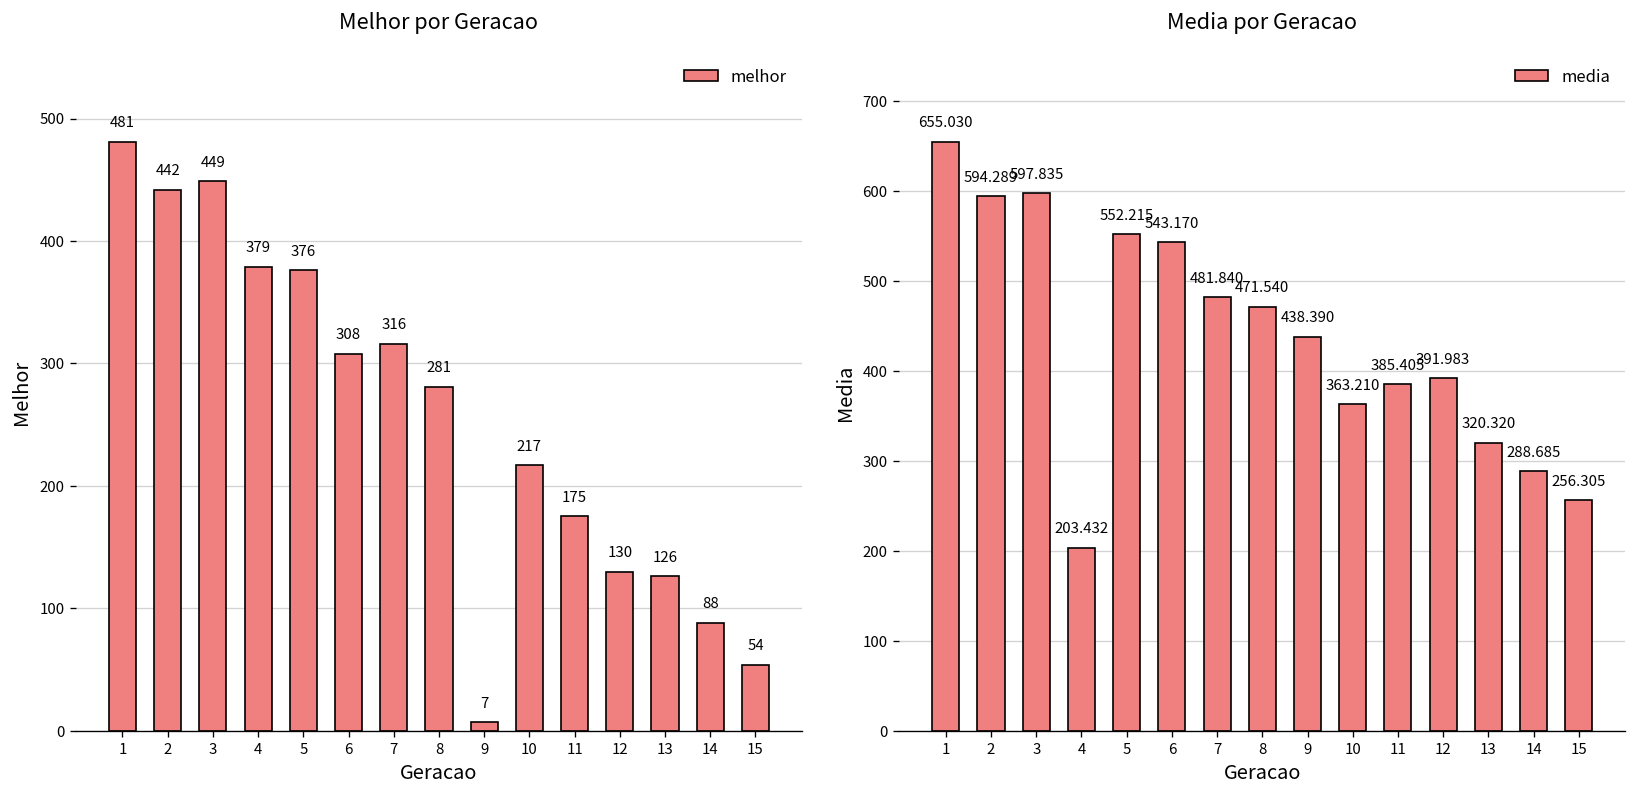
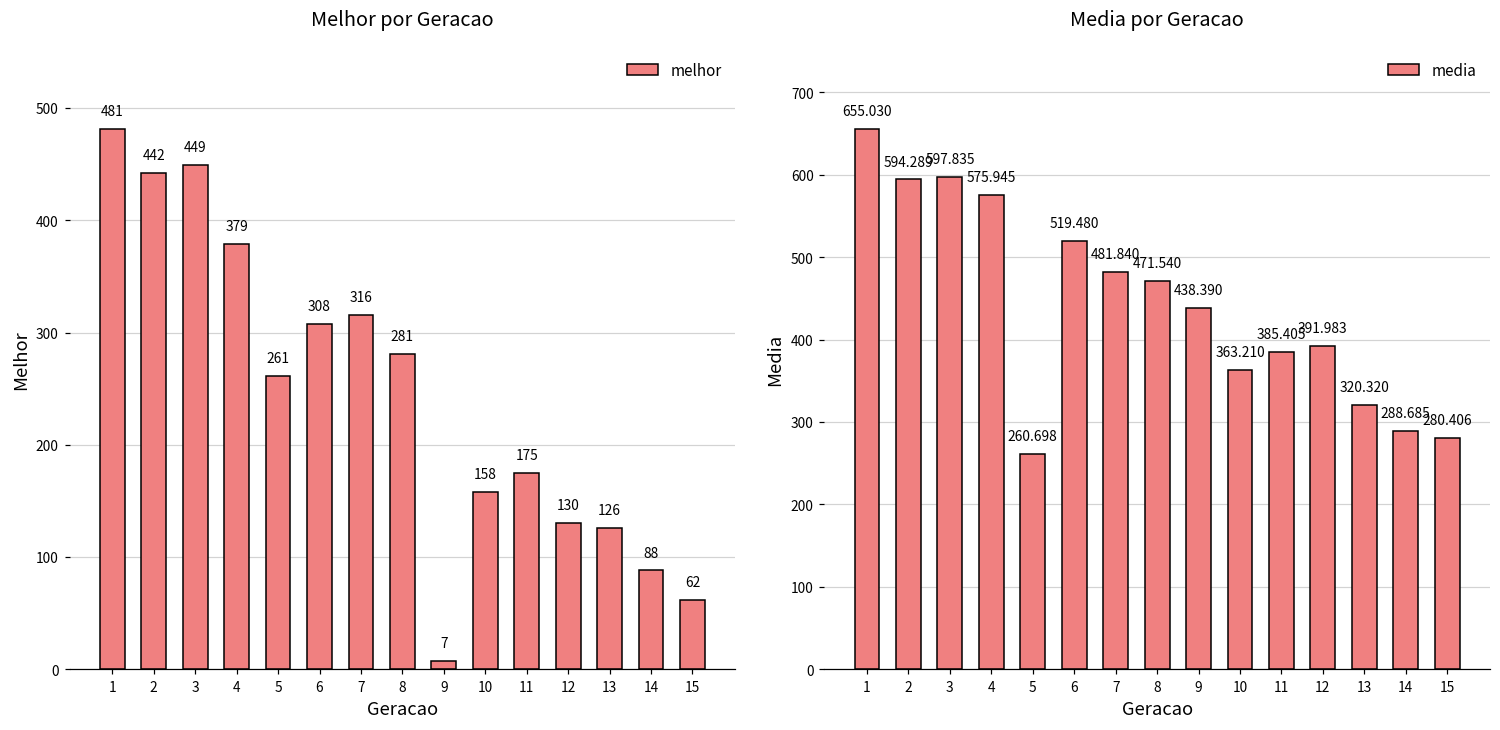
  {
    "Melhor por Geracao": {
      "1": 481,
      "2": 442,
      "3": 449,
      "4": 379,
-     "5": 376,
+     "5": 261,
      "6": 308,
      "7": 316,
      "8": 281,
      "9": 7,
-     "10": 217,
+     "10": 158,
      "11": 175,
      "12": 130,
      "13": 126,
      "14": 88,
-     "15": 54
+     "15": 62
    },
    "Media por Geracao": {
      "1": 655.030,
      "2": 594.289,
      "3": 597.835,
-     "4": 203.432,
-     "5": 552.215,
-     "6": 543.170,
+     "4": 575.945,
+     "5": 260.698,
+     "6": 519.480,
      "7": 481.840,
      "8": 471.540,
      "9": 438.390,
      "10": 363.210,
      "11": 385.405,
      "12": 391.983,
      "13": 320.320,
      "14": 288.685,
-     "15": 256.305
+     "15": 280.406
    }
  }
